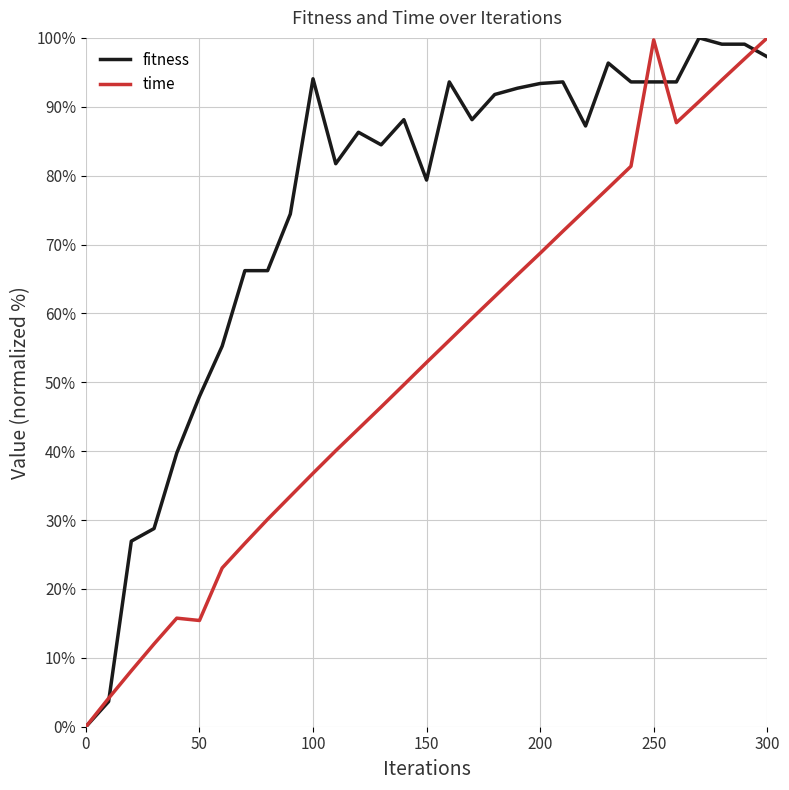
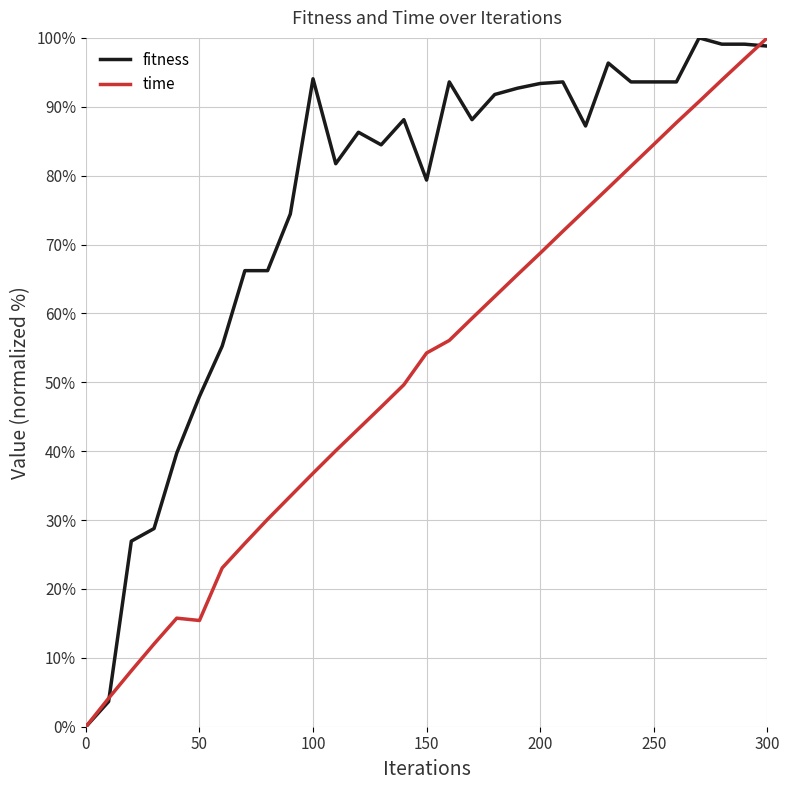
  {
    "fitness": {
      "50": "48%",
      "100": "94%",
      "150": "79%",
      "200": "93%",
      "250": "94%",
-     "300": "97%"
+     "300": "99%"
    },
    "time": {
      "50": "15%",
      "100": "37%",
-     "150": "53%",
+     "150": "54%",
      "200": "69%",
-     "250": "100%",
+     "250": "85%",
      "300": "100%"
    }
  }
